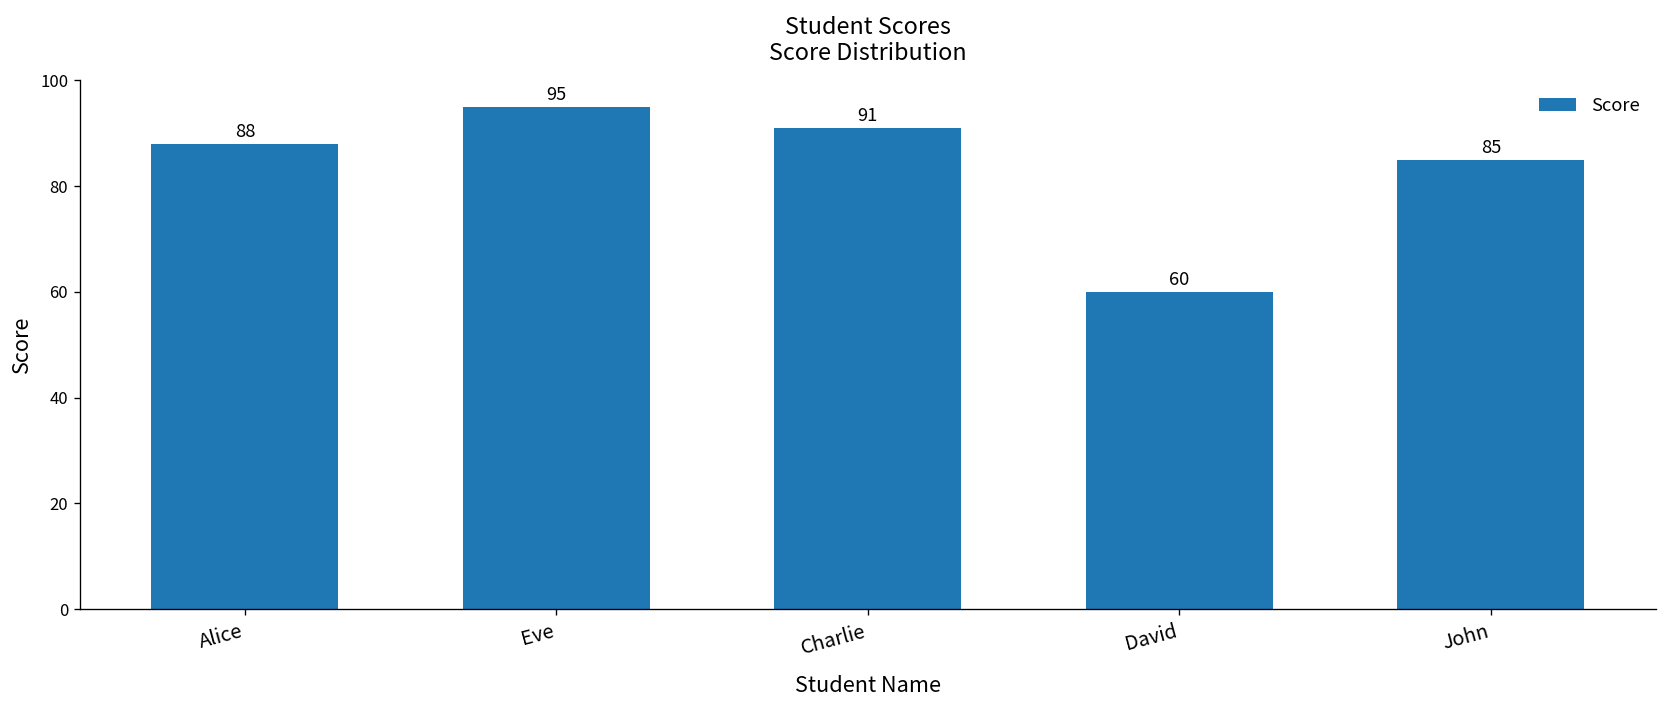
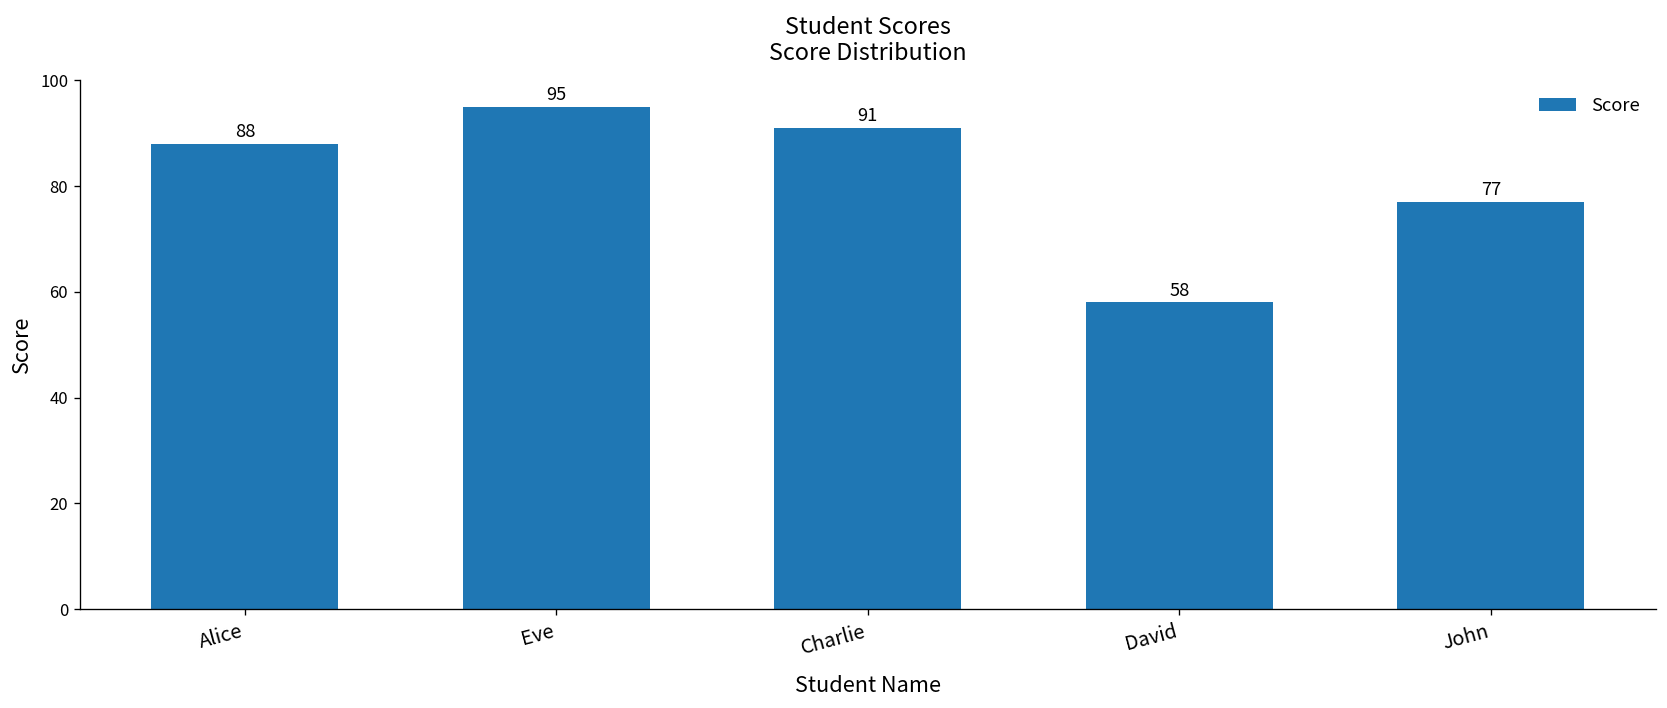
  {
    "Alice": 88,
    "Eve": 95,
    "Charlie": 91,
-   "David": 60,
-   "John": 85
+   "David": 58,
+   "John": 77
  }
